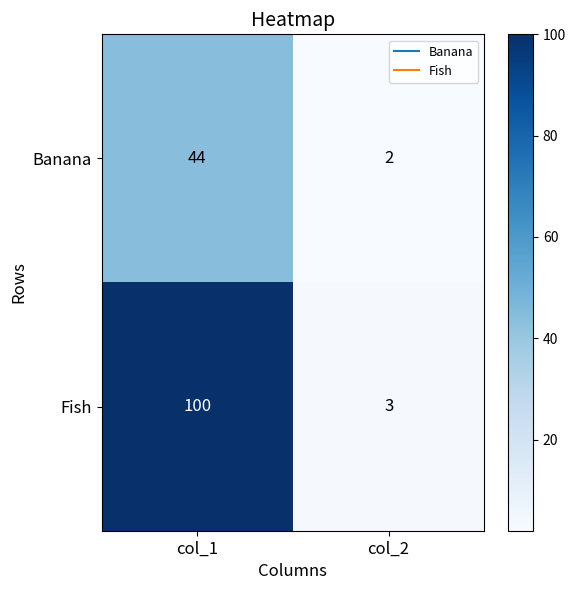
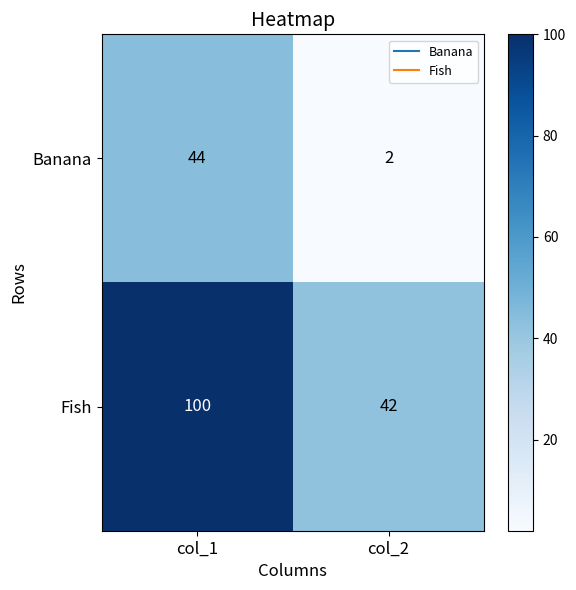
  {
    "Banana": {
      "col_1": 44,
      "col_2": 2
    },
    "Fish": {
      "col_1": 100,
-     "col_2": 3
+     "col_2": 42
    }
  }
